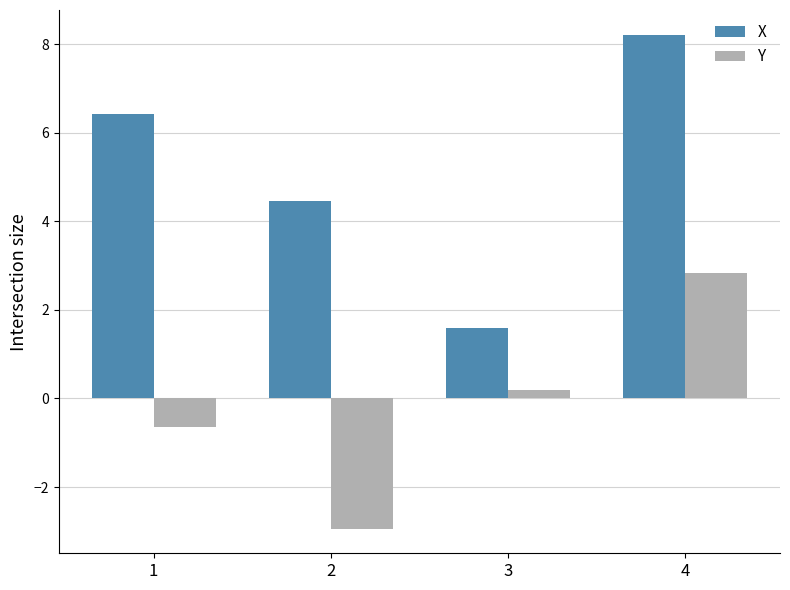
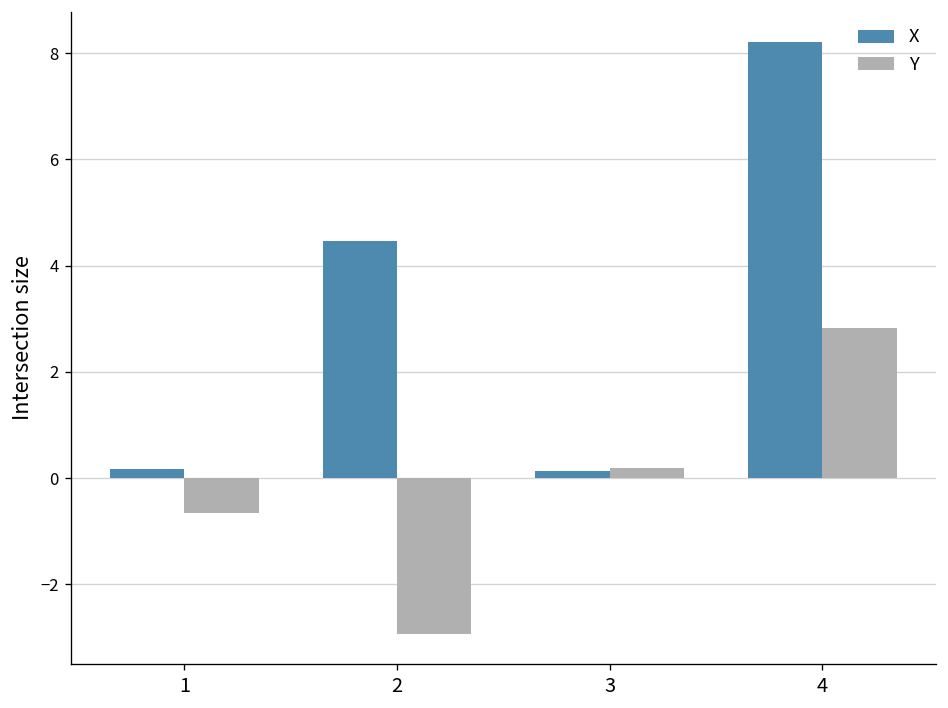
  {
    "X": {
-     "1": 6.4,
+     "1": 0.2,
      "2": 4.5,
-     "3": 1.6,
+     "3": 0.1,
      "4": 8.2
    },
    "Y": {
      "1": -0.7,
      "2": -2.9,
      "3": 0.2,
      "4": 2.8
    }
  }
